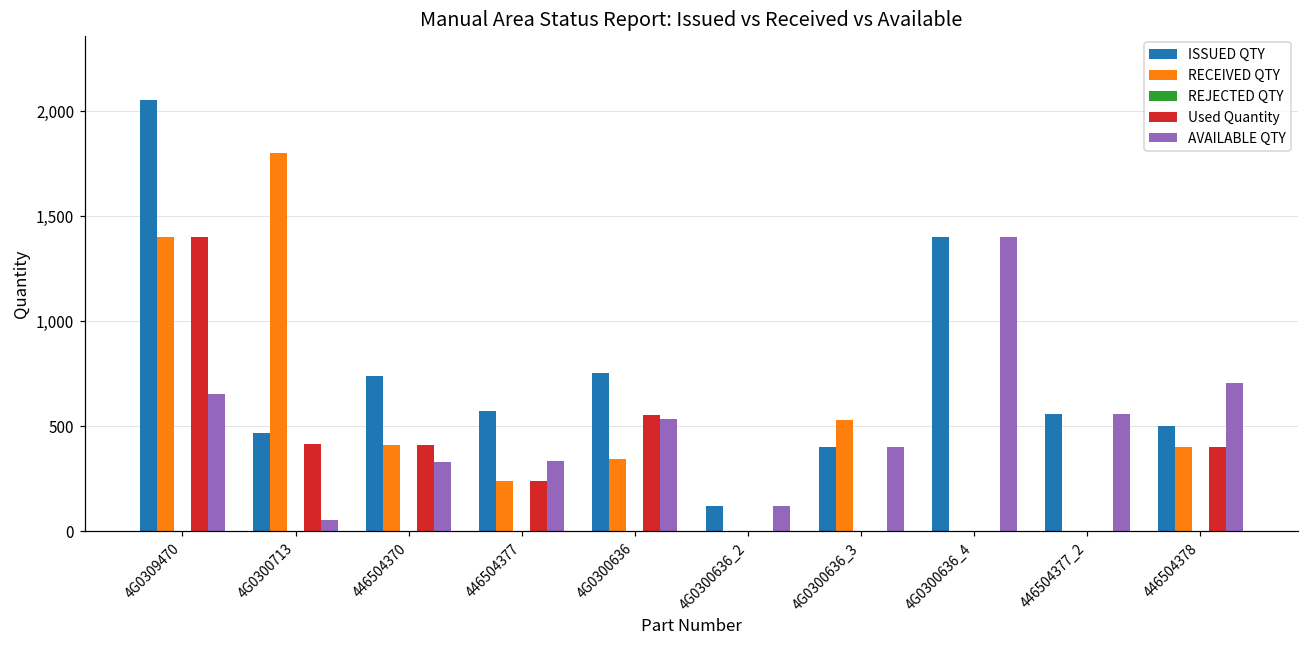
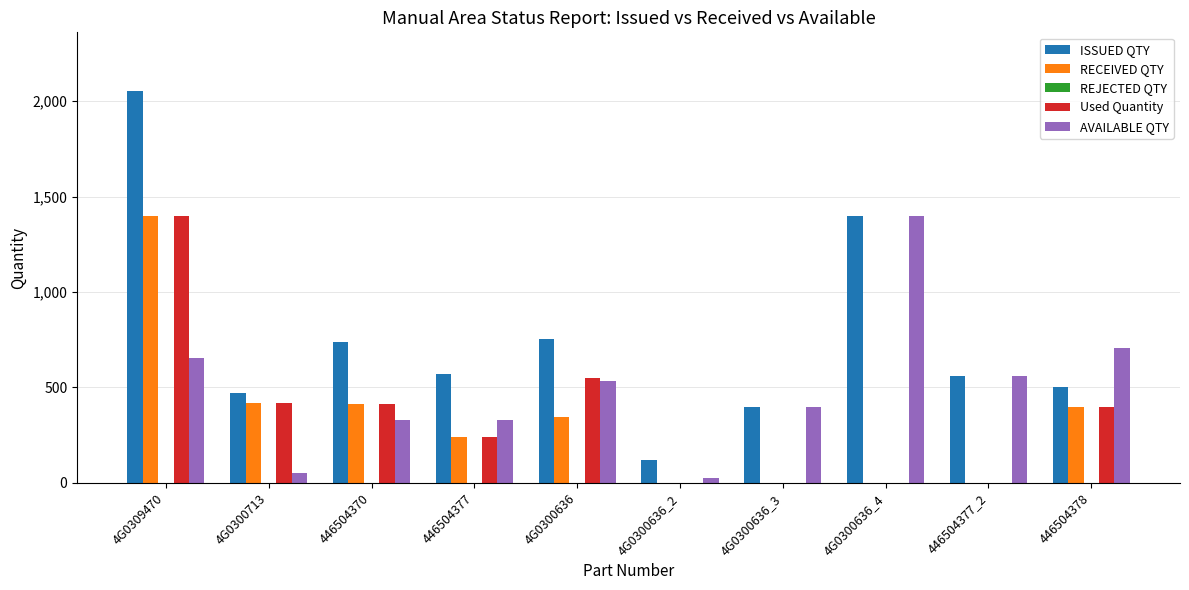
  {
    "ISSUED QTY": {
      "4G0309470": "2,050",
      "4G0300713": "470",
      "446504370": "740",
      "446504377": "570",
      "4G0300636": "750",
      "4G0300636_2": "120",
      "4G0300636_3": "400",
      "4G0300636_4": "1,400",
      "446504377_2": "560",
      "446504378": "500"
    },
    "RECEIVED QTY": {
      "4G0309470": "1,400",
-     "4G0300713": "1,800",
+     "4G0300713": "420",
      "446504370": "410",
      "446504377": "240",
      "4G0300636": "350",
      "4G0300636_2": "0",
-     "4G0300636_3": "530",
+     "4G0300636_3": "0",
      "4G0300636_4": "0",
      "446504377_2": "0",
      "446504378": "400"
    },
    "REJECTED QTY": {
      "4G0309470": "0",
      "4G0300713": "0",
      "446504370": "0",
      "446504377": "0",
      "4G0300636": "0",
      "4G0300636_2": "0",
      "4G0300636_3": "0",
      "4G0300636_4": "0",
      "446504377_2": "0",
      "446504378": "0"
    },
    "Used Quantity": {
      "4G0309470": "1,400",
      "4G0300713": "420",
      "446504370": "410",
      "446504377": "240",
      "4G0300636": "550",
      "4G0300636_2": "0",
      "4G0300636_3": "0",
      "4G0300636_4": "0",
      "446504377_2": "0",
      "446504378": "400"
    },
    "AVAILABLE QTY": {
      "4G0309470": "650",
      "4G0300713": "50",
      "446504370": "330",
      "446504377": "330",
      "4G0300636": "530",
-     "4G0300636_2": "120",
+     "4G0300636_2": "30",
      "4G0300636_3": "400",
      "4G0300636_4": "1,400",
      "446504377_2": "560",
      "446504378": "710"
    }
  }
